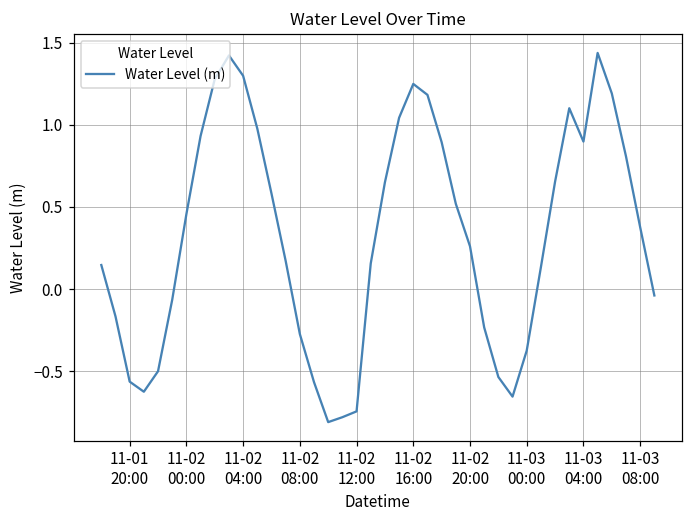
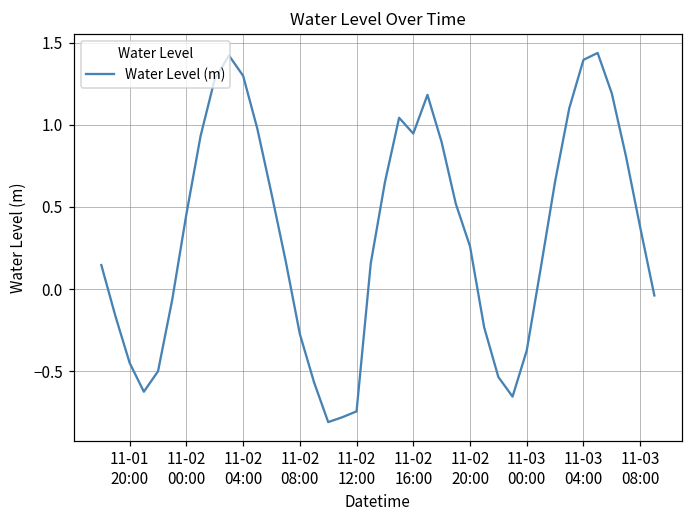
  {
-   "11-01 20:00": -0.56,
+   "11-01 20:00": -0.45,
    "11-02 00:00": 0.46,
    "11-02 04:00": 1.30,
    "11-02 08:00": -0.27,
    "11-02 12:00": -0.74,
-   "11-02 16:00": 1.25,
+   "11-02 16:00": 0.95,
    "11-02 20:00": 0.26,
    "11-03 00:00": -0.37,
-   "11-03 04:00": 0.90,
+   "11-03 04:00": 1.40,
    "11-03 08:00": 0.38
  }
